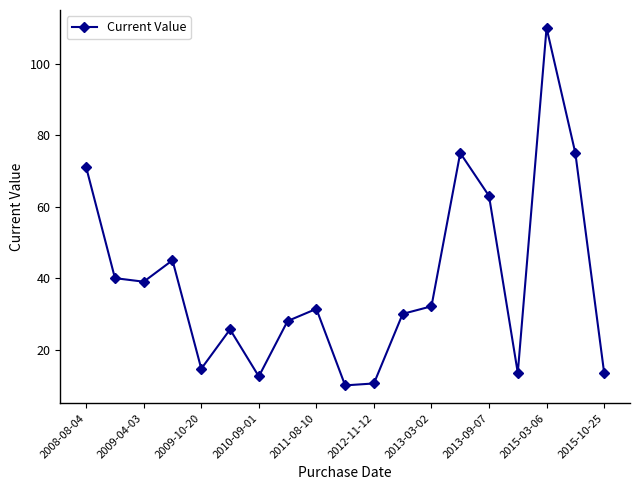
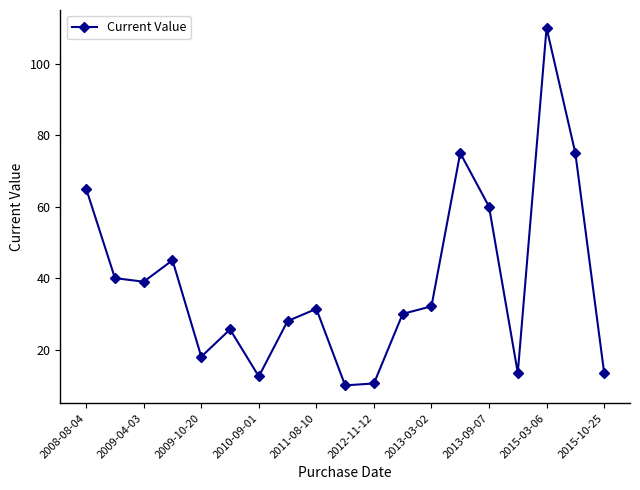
  {
-   "2008-08-04": 71,
+   "2008-08-04": 65,
    "2009-04-03": 39,
-   "2009-10-20": 15,
+   "2009-10-20": 18,
    "2010-09-01": 13,
    "2011-08-10": 31,
    "2012-11-12": 11,
    "2013-03-02": 32,
-   "2013-09-07": 63,
+   "2013-09-07": 60,
    "2015-03-06": 110,
    "2015-10-25": 14
  }
